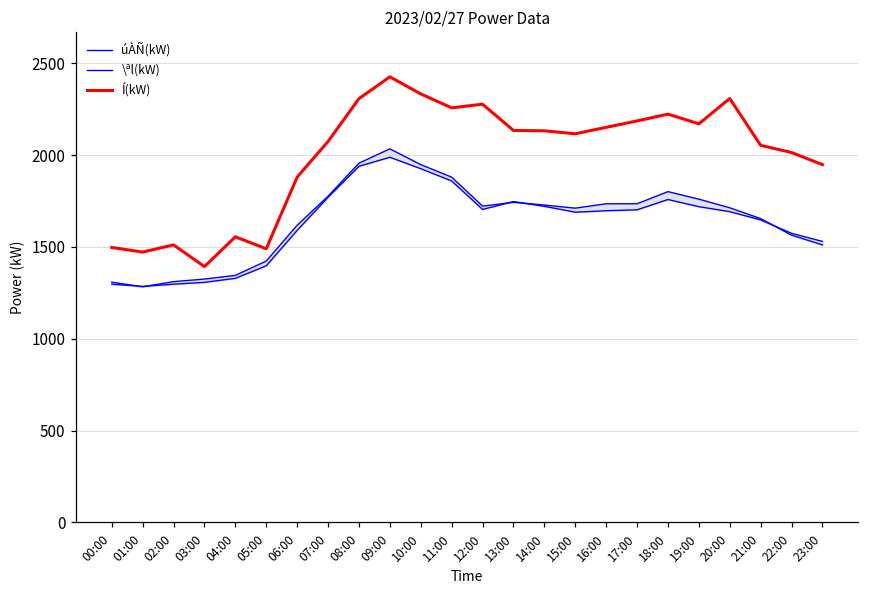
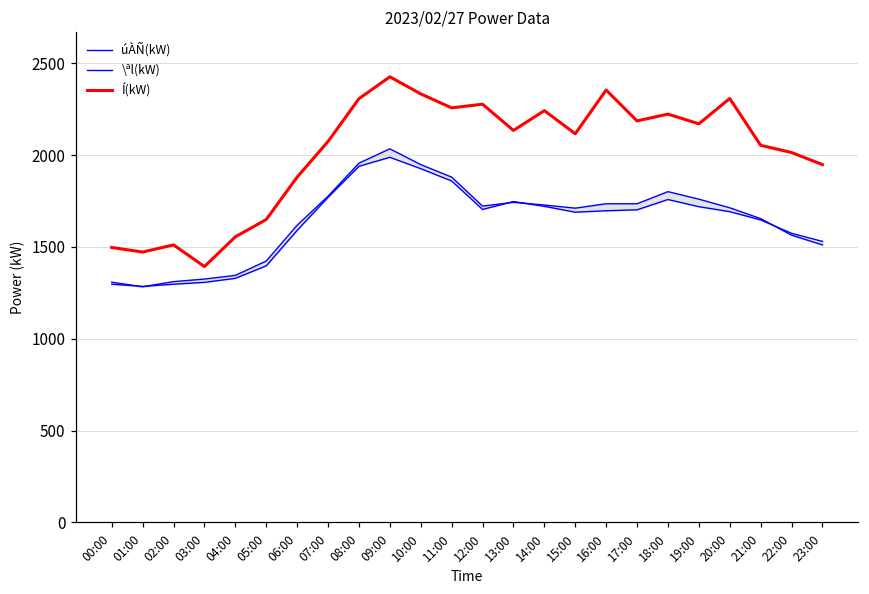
  {
    "Í(kW)": {
      "00:00": 1500,
      "01:00": 1470,
      "02:00": 1510,
      "03:00": 1390,
      "04:00": 1560,
-     "05:00": 1490,
+     "05:00": 1650,
      "06:00": 1880,
      "07:00": 2070,
      "08:00": 2310,
      "09:00": 2430,
      "10:00": 2330,
      "11:00": 2260,
      "12:00": 2280,
      "13:00": 2130,
-     "14:00": 2130,
+     "14:00": 2240,
      "15:00": 2120,
-     "16:00": 2150,
+     "16:00": 2350,
      "17:00": 2190,
      "18:00": 2220,
      "19:00": 2170,
      "20:00": 2310,
      "21:00": 2050,
      "22:00": 2010,
      "23:00": 1950
    }
  }
